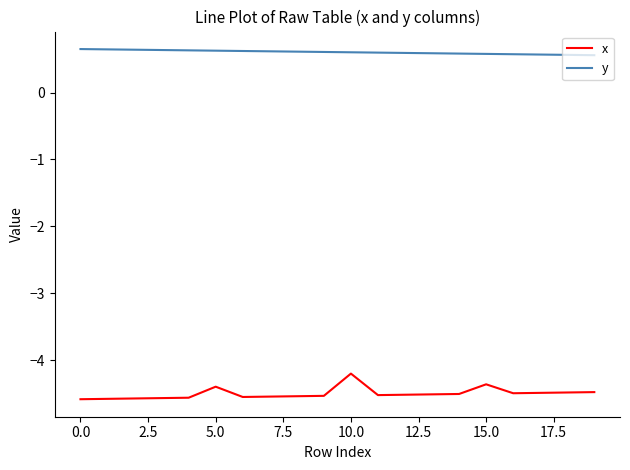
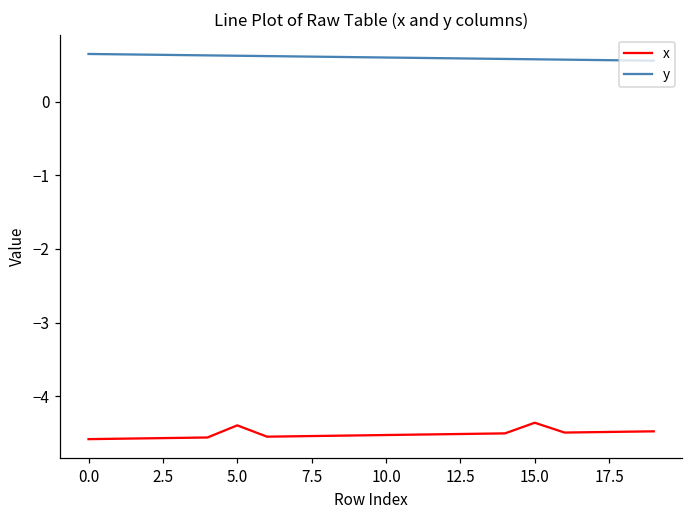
  {
    "x": {
      "0.0": -4.6,
      "5.0": -4.4,
-     "10.0": -4.2,
+     "10.0": -4.5,
      "15.0": -4.4
    },
    "y": {
      "0.0": 0.7,
      "5.0": 0.6,
      "10.0": 0.6,
      "15.0": 0.6
    }
  }
